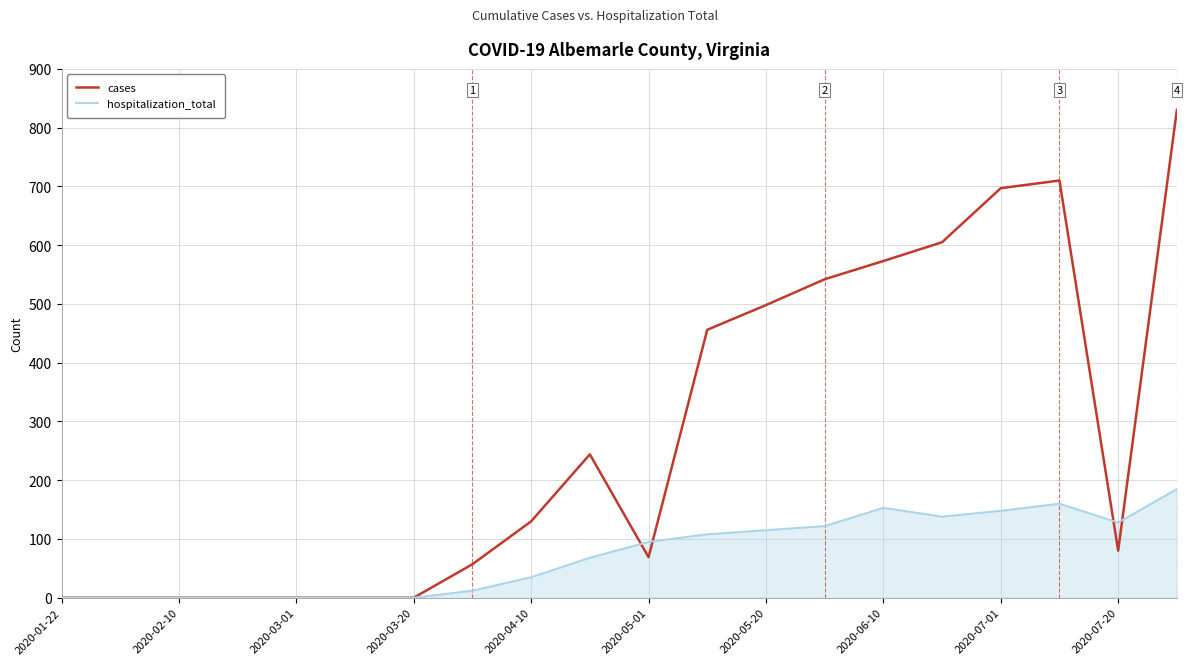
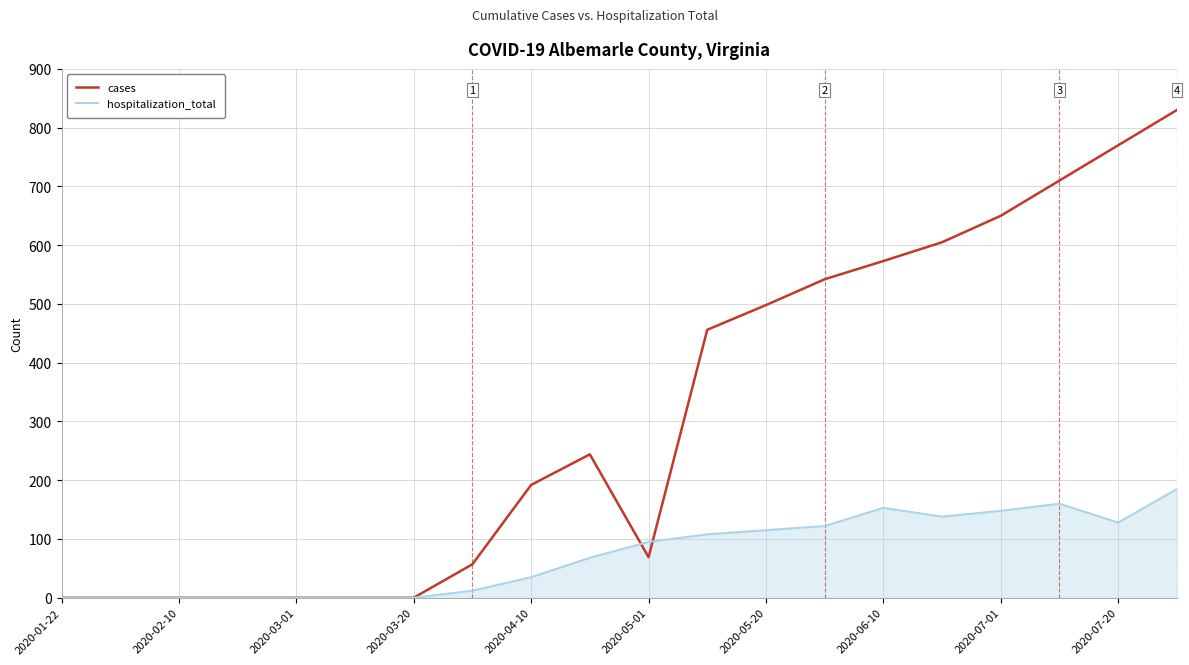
  {
    "cases": {
-     "2020-04-10": 130,
+     "2020-04-10": 190,
      "2020-05-01": 70,
      "2020-05-20": 500,
      "2020-06-10": 570,
-     "2020-07-01": 700,
-     "2020-07-20": 80
+     "2020-07-01": 650,
+     "2020-07-20": 770
    },
    "hospitalization_total": {
      "2020-04-10": 40,
      "2020-05-01": 100,
      "2020-05-20": 120,
      "2020-06-10": 150,
      "2020-07-01": 150,
      "2020-07-20": 130
    }
  }
